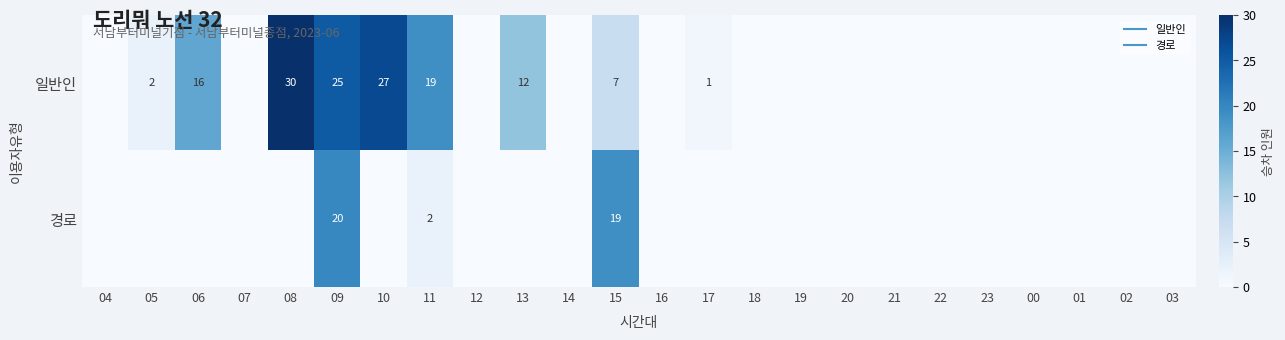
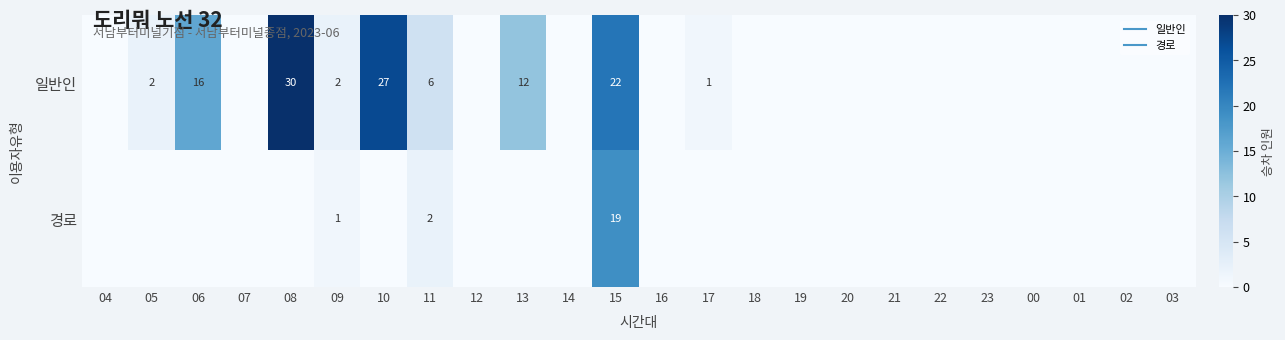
  {
    "일반인": {
      "05": 2,
      "06": 16,
      "08": 30,
-     "09": 25,
+     "09": 2,
      "10": 27,
-     "11": 19,
+     "11": 6,
      "13": 12,
-     "15": 7,
+     "15": 22,
      "17": 1
    },
    "경로": {
-     "09": 20,
+     "09": 1,
      "11": 2,
      "15": 19
    }
  }
